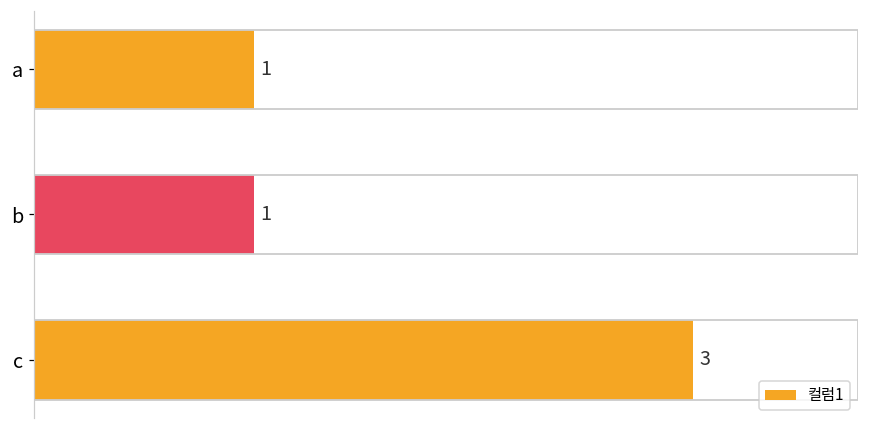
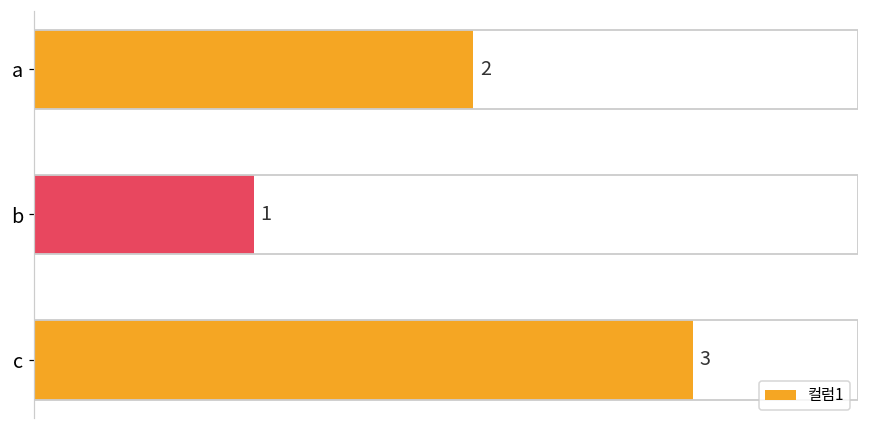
  {
-   "a": 1,
+   "a": 2,
    "b": 1,
    "c": 3
  }
